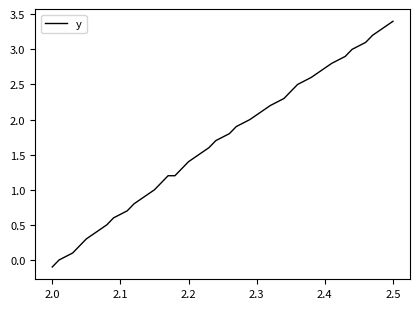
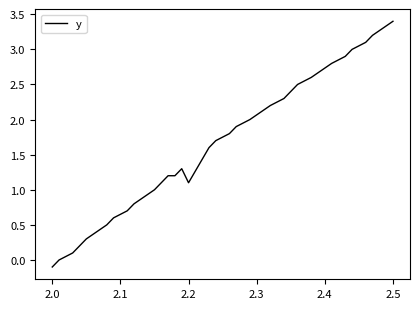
  {
    "2.0": -0.1,
-   "2.2": 1.4,
+   "2.2": 1.1,
    "2.5": 3.4
  }
